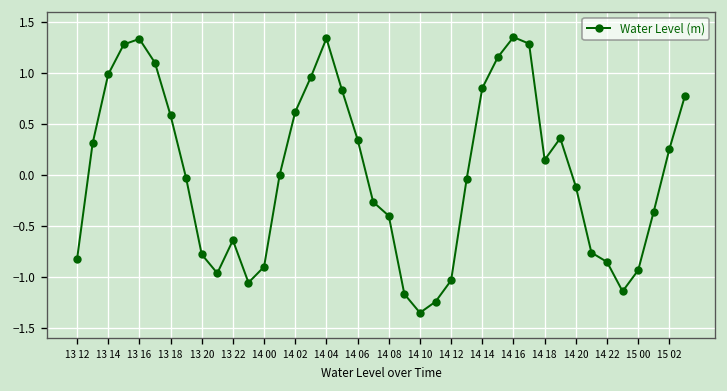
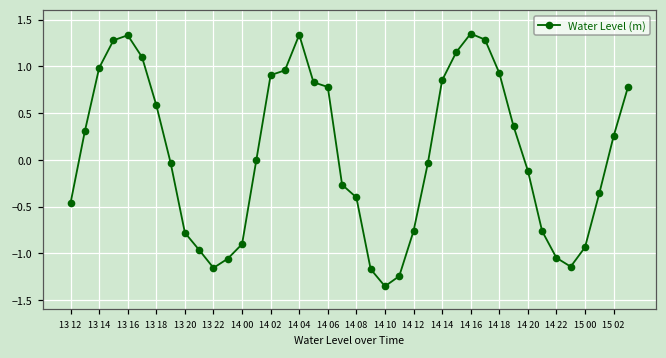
  {
-   "13 12": -0.8,
+   "13 12": -0.5,
    "13 14": 1.0,
    "13 16": 1.3,
    "13 18": 0.6,
    "13 20": -0.8,
-   "13 22": -0.6,
+   "13 22": -1.2,
    "14 00": -0.9,
-   "14 02": 0.6,
+   "14 02": 0.9,
    "14 04": 1.3,
-   "14 06": 0.3,
+   "14 06": 0.8,
    "14 08": -0.4,
    "14 10": -1.4,
-   "14 12": -1.0,
+   "14 12": -0.8,
    "14 14": 0.9,
    "14 16": 1.4,
-   "14 18": 0.1,
+   "14 18": 0.9,
    "14 20": -0.1,
-   "14 22": -0.9,
+   "14 22": -1.0,
    "15 00": -0.9,
    "15 02": 0.3
  }
